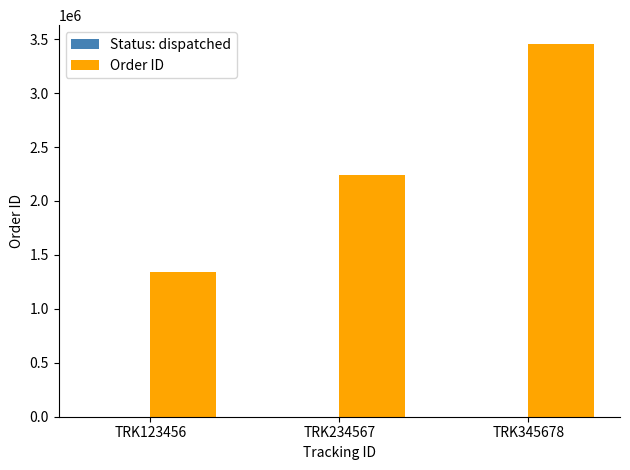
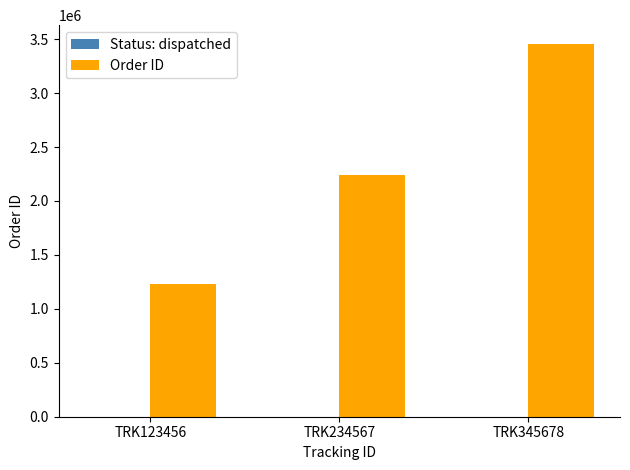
  {
    "Order ID": {
-     "TRK123456": 1340000,
+     "TRK123456": 1230000,
      "TRK234567": 2240000,
      "TRK345678": 3460000
    }
  }
